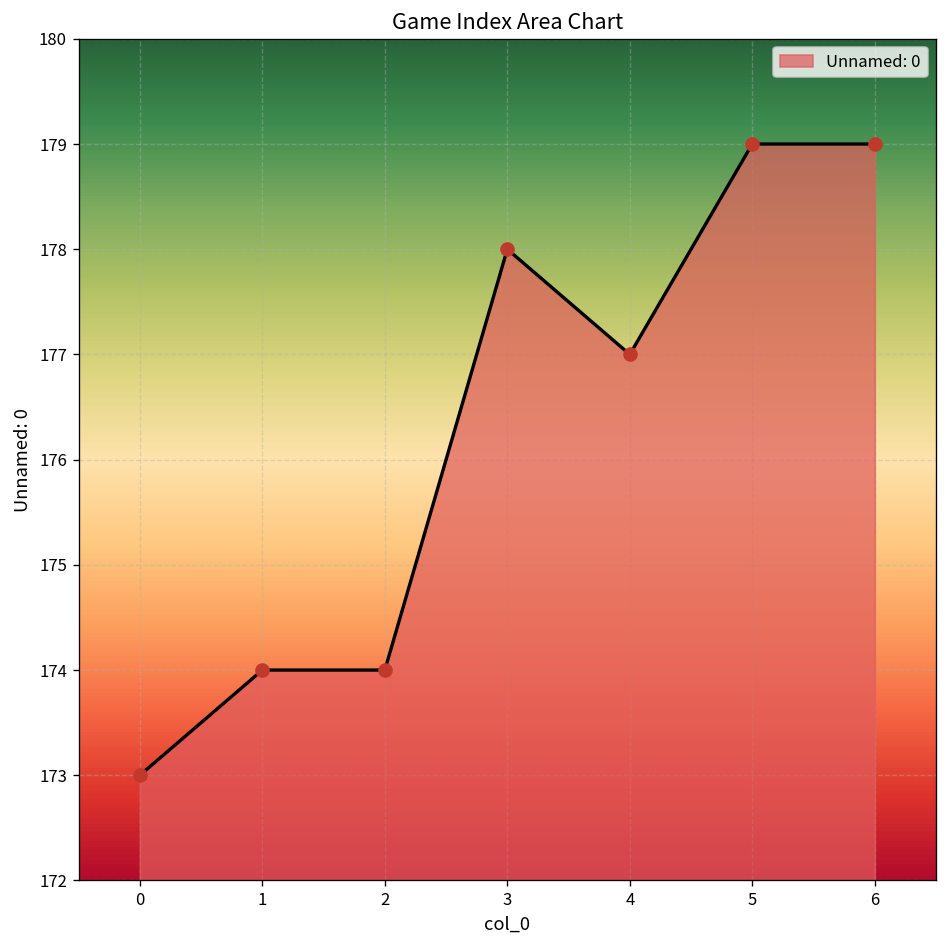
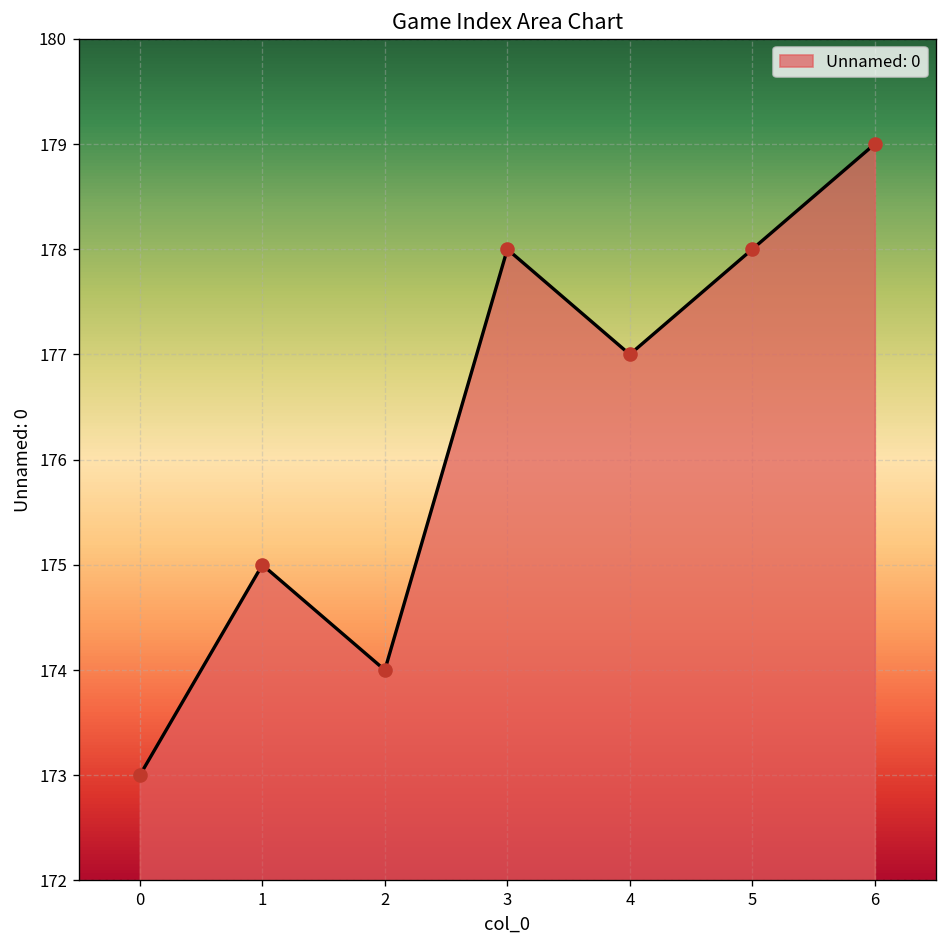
  {
    "0": 173,
-   "1": 174,
+   "1": 175,
    "2": 174,
    "3": 178,
    "4": 177,
-   "5": 179,
+   "5": 178,
    "6": 179
  }
